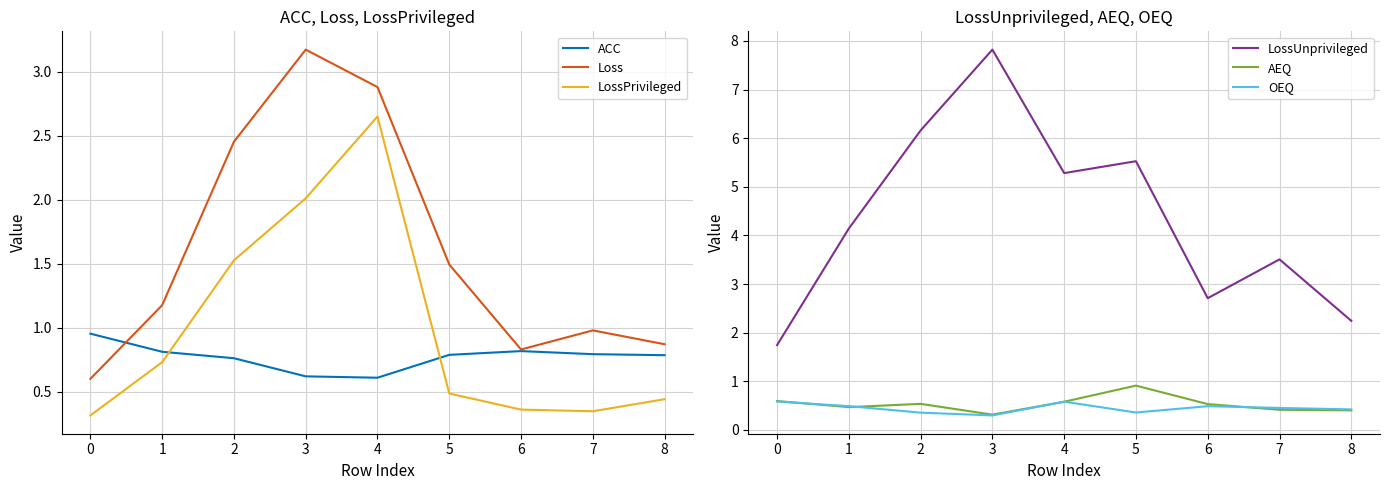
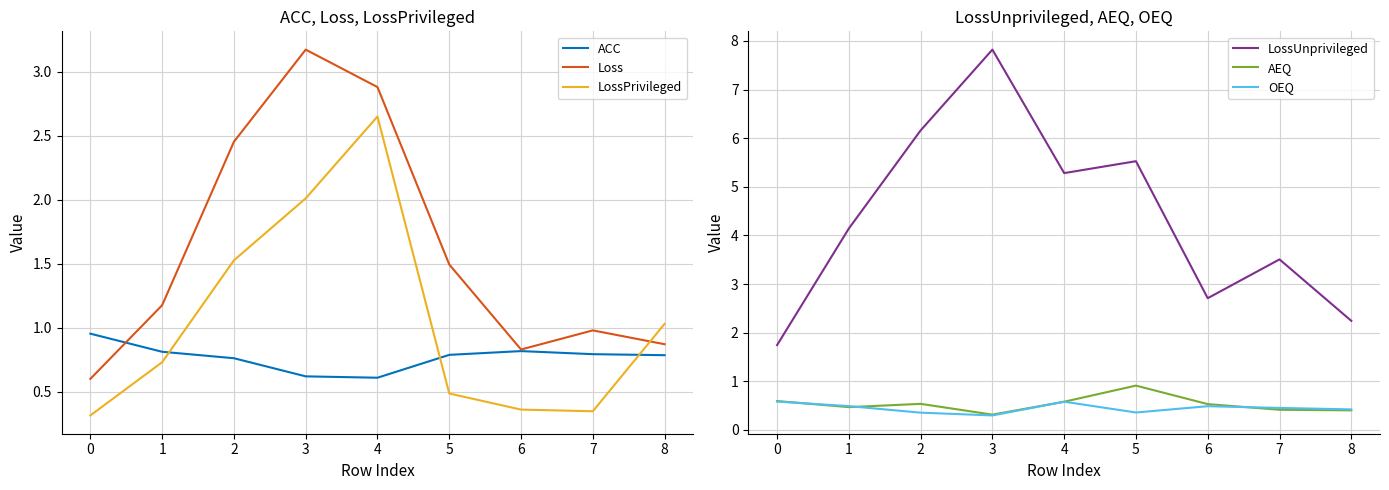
  {
    "ACC, Loss, LossPrivileged": {
      "ACC": {
        "0": 0.95,
        "1": 0.81,
        "2": 0.76,
        "3": 0.62,
        "4": 0.61,
        "5": 0.79,
        "7": 0.79,
        "8": 0.79
      },
      "Loss": {
        "0": 0.60,
        "1": 1.18,
        "2": 2.45,
        "3": 3.17,
        "4": 2.88,
        "5": 1.50,
        "7": 0.98,
        "8": 0.87
      },
      "LossPrivileged": {
        "0": 0.32,
        "1": 0.73,
        "2": 1.53,
        "3": 2.01,
        "4": 2.65,
        "5": 0.49,
        "6": 0.36,
        "7": 0.35,
-       "8": 0.44
+       "8": 1.03
      }
    },
    "LossUnprivileged, AEQ, OEQ": {
      "LossUnprivileged": {
        "0": 1.7,
        "1": 4.1,
        "2": 6.2,
        "3": 7.8,
        "4": 5.3,
        "5": 5.5,
        "6": 2.7,
        "7": 3.5,
        "8": 2.2
      },
      "AEQ": {
        "2": 0.5,
        "5": 0.9
      },
      "OEQ": {
        "2": 0.4,
        "5": 0.4
      }
    }
  }
